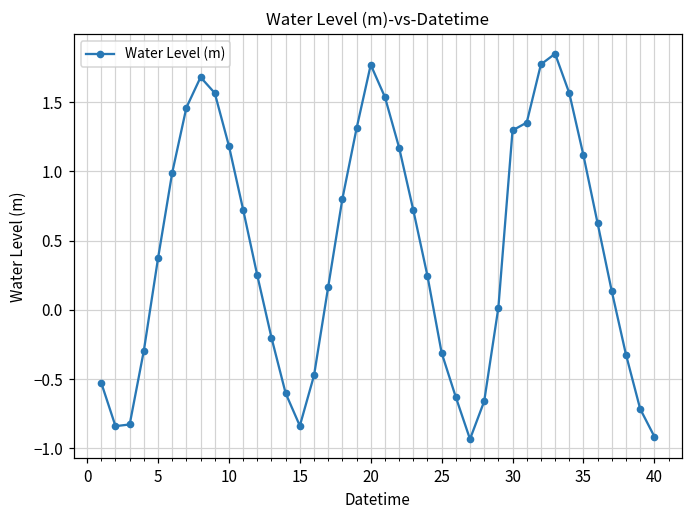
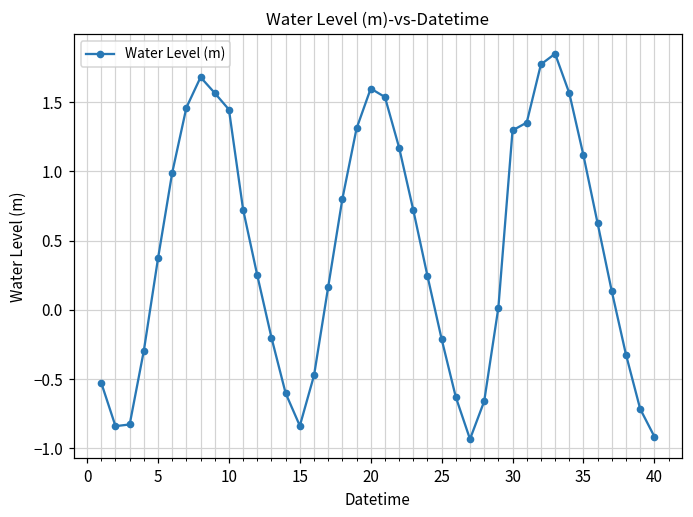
  {
    "5": 0.37,
-   "10": 1.18,
+   "10": 1.45,
    "15": -0.84,
-   "20": 1.77,
-   "25": -0.31,
+   "20": 1.60,
+   "25": -0.21,
    "30": 1.30,
    "35": 1.12,
    "40": -0.92
  }
